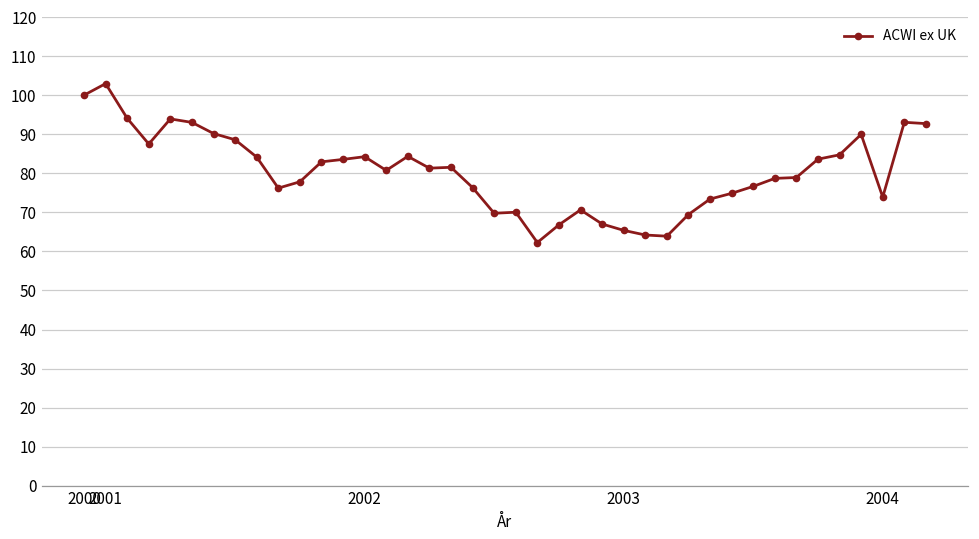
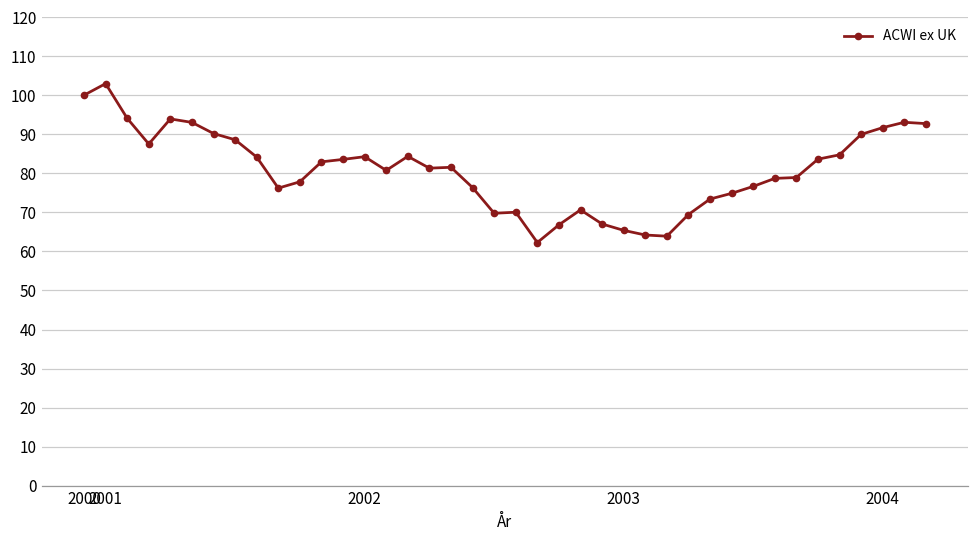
  {
    "2002": 84,
    "2003": 65,
-   "2004": 74
+   "2004": 92
  }
